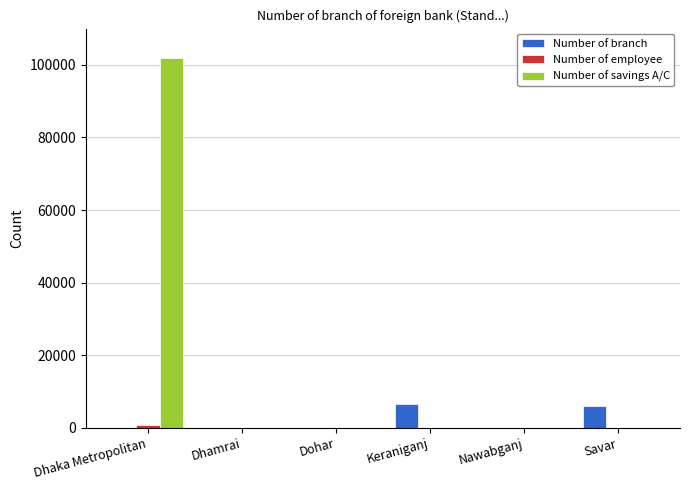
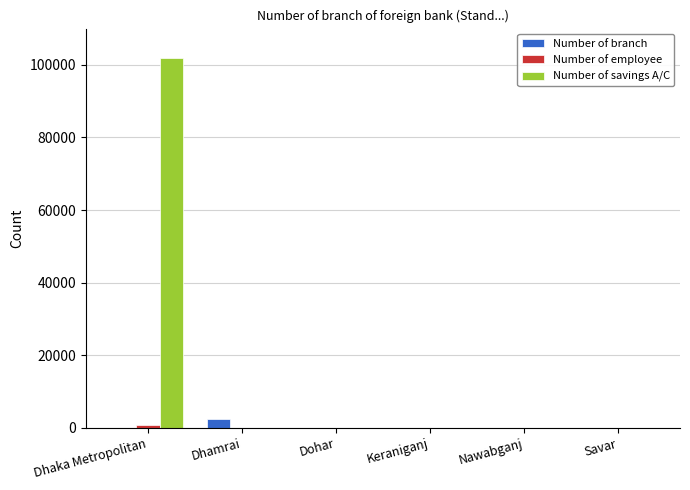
  {
    "Number of branch": {
-     "Dhamrai": 0,
+     "Dhamrai": 2000,
      "Dohar": 0,
-     "Keraniganj": 7000,
+     "Keraniganj": 0,
      "Nawabganj": 0,
-     "Savar": 6000
+     "Savar": 0
    },
    "Number of employee": {
      "Dhaka Metropolitan": 1000,
      "Dhamrai": 0,
      "Dohar": 0,
      "Keraniganj": 0,
      "Nawabganj": 0,
      "Savar": 0
    },
    "Number of savings A/C": {
      "Dhaka Metropolitan": 102000,
      "Dhamrai": 0,
      "Dohar": 0,
      "Keraniganj": 0,
      "Nawabganj": 0,
      "Savar": 0
    }
  }
